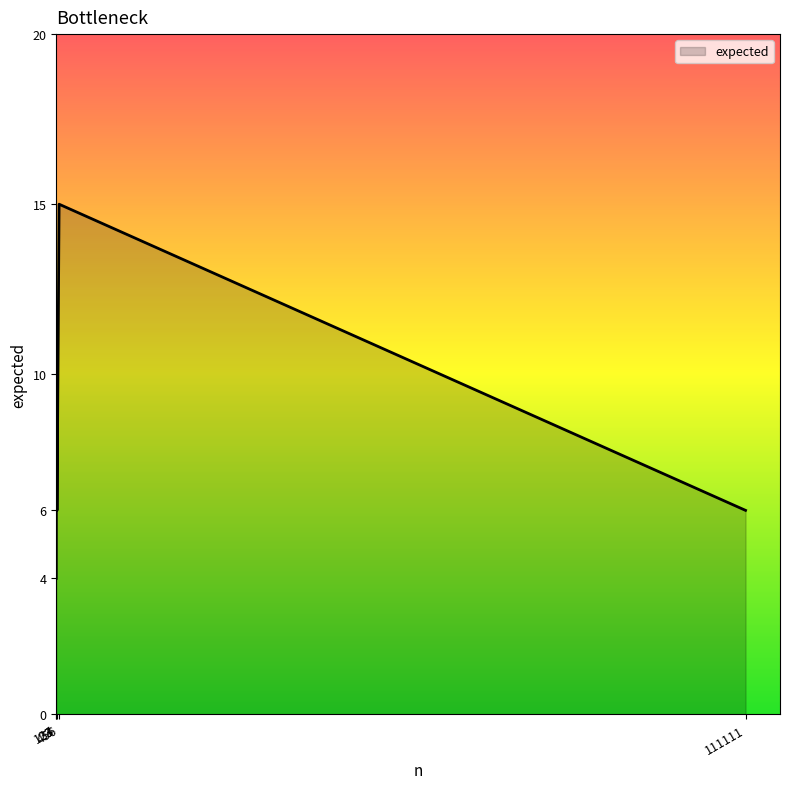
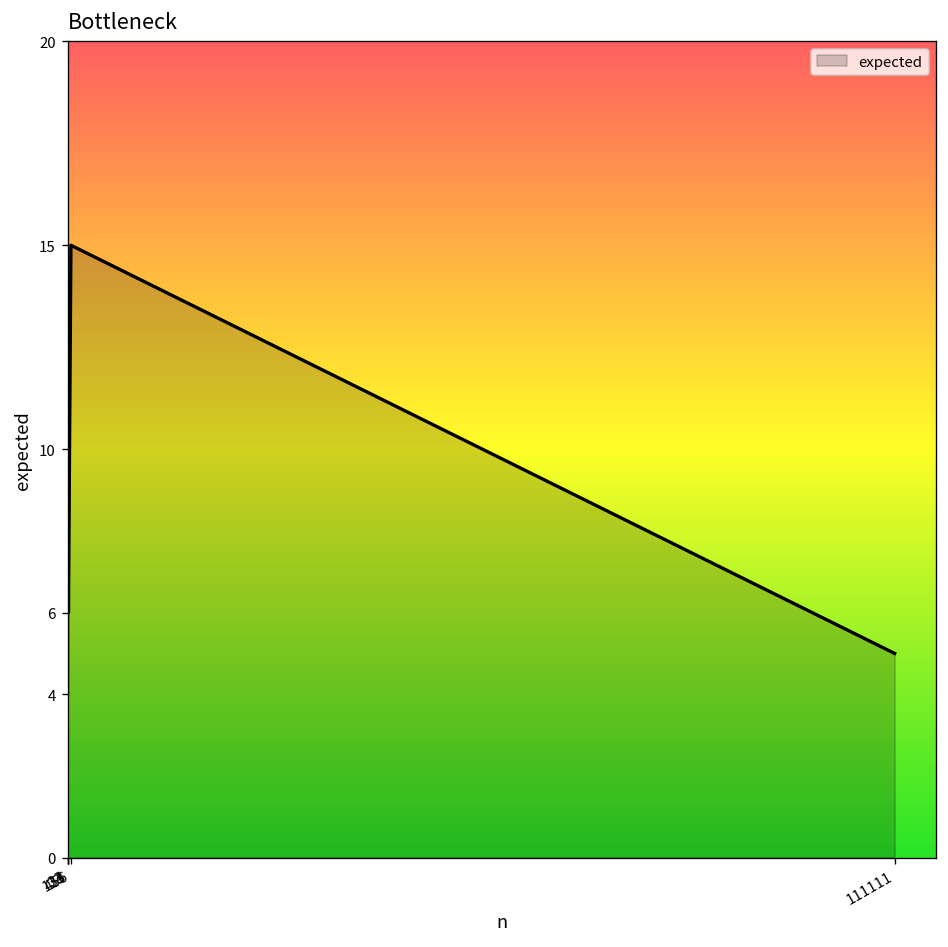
  {
    "4": 4,
    "33": 12,
    "123": 6,
    "456": 15,
-   "111111": 6
+   "111111": 5
  }
